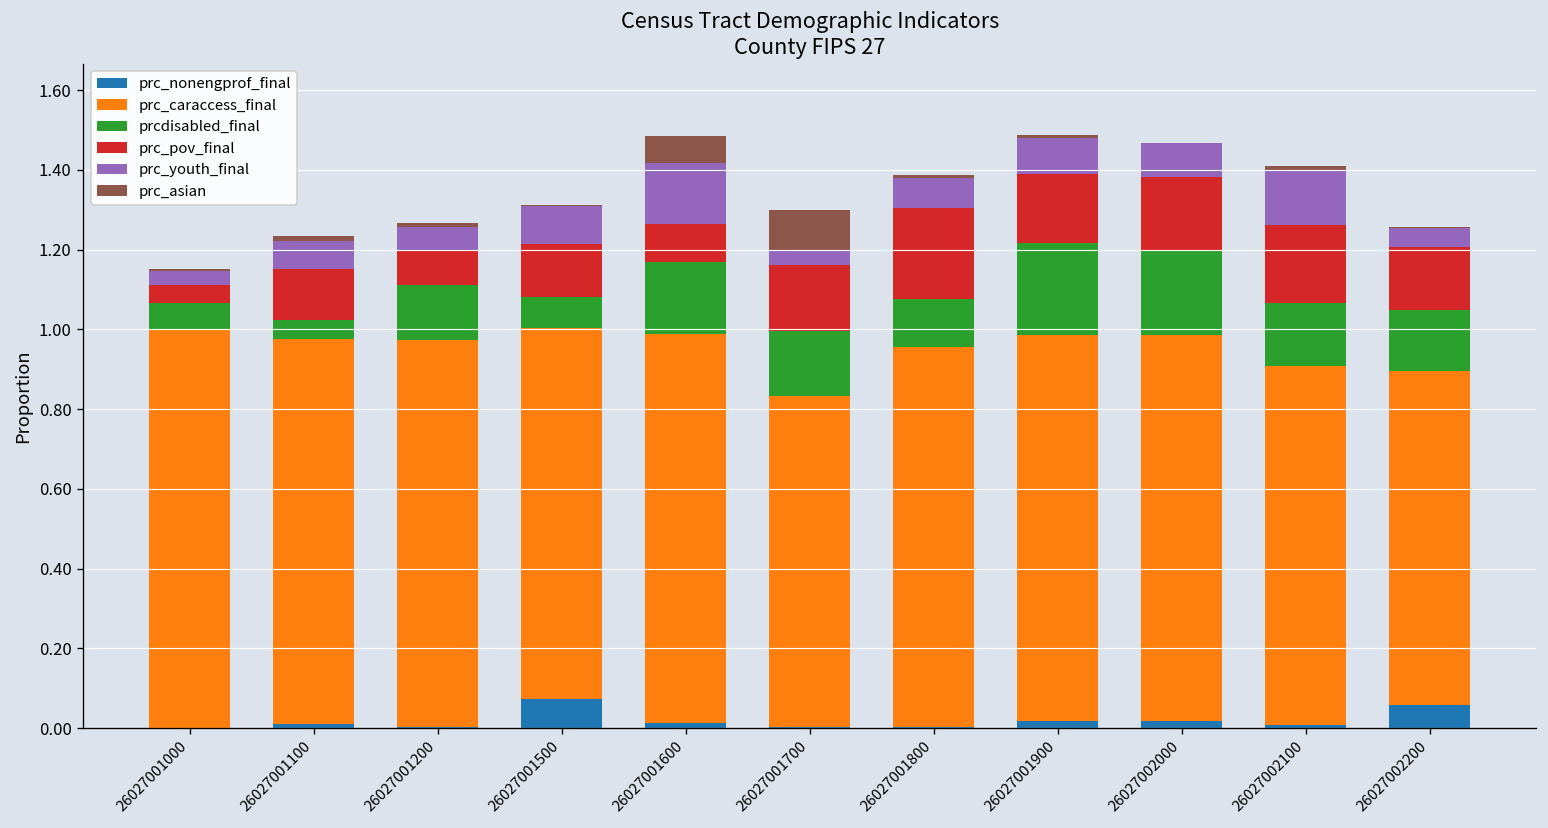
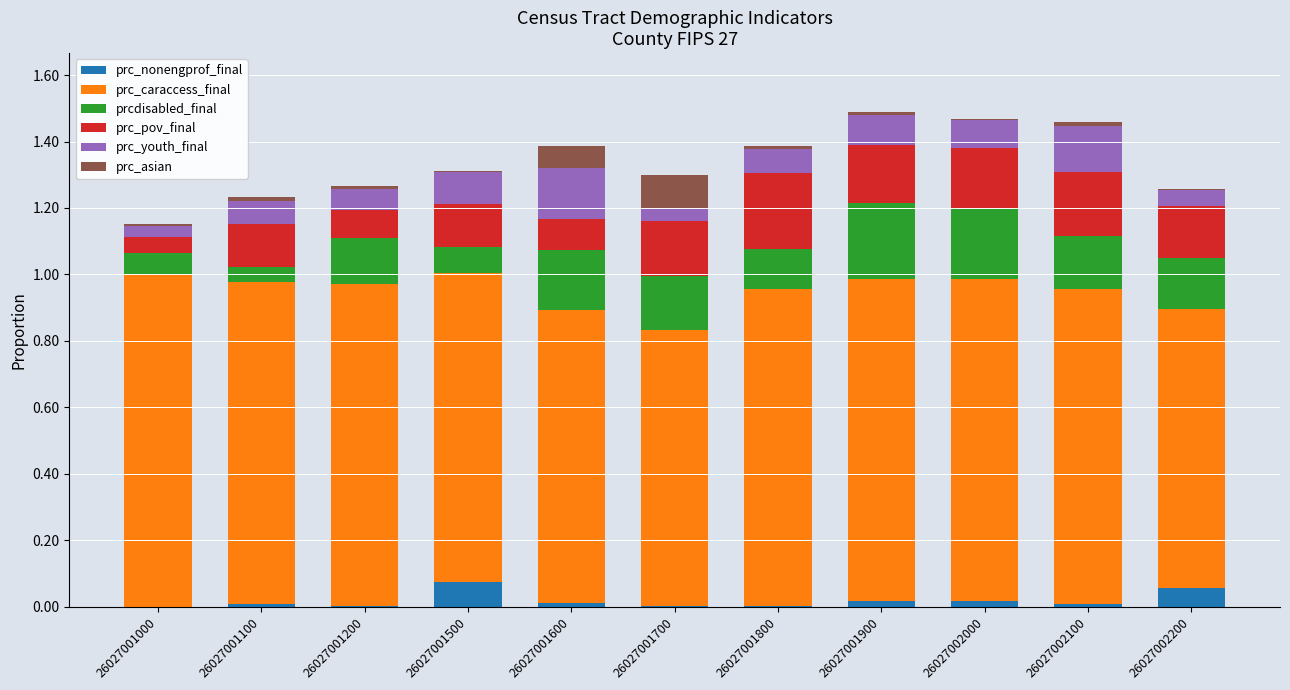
  {
    "prc_nonengprof_final": {
      "26027001000": 0.00,
      "26027001100": 0.01,
      "26027001500": 0.07,
      "26027001600": 0.01,
      "26027001900": 0.02,
      "26027002000": 0.02,
      "26027002200": 0.06
    },
    "prc_caraccess_final": {
      "26027001000": 1.00,
      "26027001100": 0.97,
      "26027001200": 0.97,
      "26027001500": 0.93,
-     "26027001600": 0.98,
+     "26027001600": 0.88,
      "26027001700": 0.83,
      "26027001800": 0.95,
      "26027001900": 0.97,
      "26027002000": 0.97,
-     "26027002100": 0.90,
+     "26027002100": 0.95,
      "26027002200": 0.84
    },
    "prcdisabled_final": {
      "26027001000": 0.07,
      "26027001100": 0.05,
      "26027001200": 0.14,
      "26027001500": 0.08,
      "26027001600": 0.18,
      "26027001700": 0.16,
      "26027001800": 0.12,
      "26027001900": 0.23,
      "26027002000": 0.21,
      "26027002100": 0.16,
      "26027002200": 0.15
    },
    "prc_pov_final": {
      "26027001000": 0.05,
      "26027001100": 0.13,
      "26027001200": 0.09,
      "26027001500": 0.13,
      "26027001600": 0.09,
      "26027001700": 0.17,
      "26027001800": 0.23,
      "26027001900": 0.17,
      "26027002000": 0.18,
      "26027002100": 0.19,
      "26027002200": 0.16
    },
    "prc_youth_final": {
      "26027001000": 0.04,
      "26027001100": 0.07,
      "26027001200": 0.06,
      "26027001500": 0.09,
      "26027001600": 0.15,
      "26027001700": 0.04,
      "26027001800": 0.07,
      "26027001900": 0.09,
      "26027002000": 0.08,
      "26027002100": 0.14,
      "26027002200": 0.05
    },
    "prc_asian": {
      "26027001100": 0.01,
      "26027001200": 0.01,
      "26027001600": 0.07,
      "26027001700": 0.10,
      "26027001900": 0.01,
      "26027002100": 0.01
    }
  }
